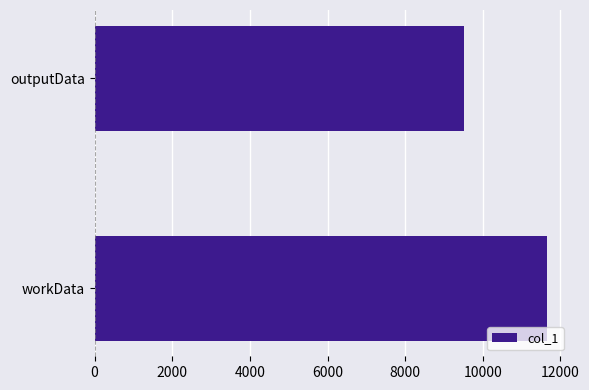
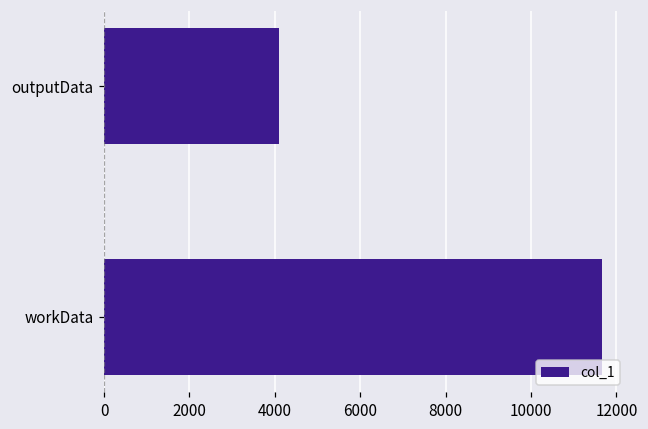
  {
-   "outputData": 9500,
+   "outputData": 4100,
    "workData": 11700
  }
